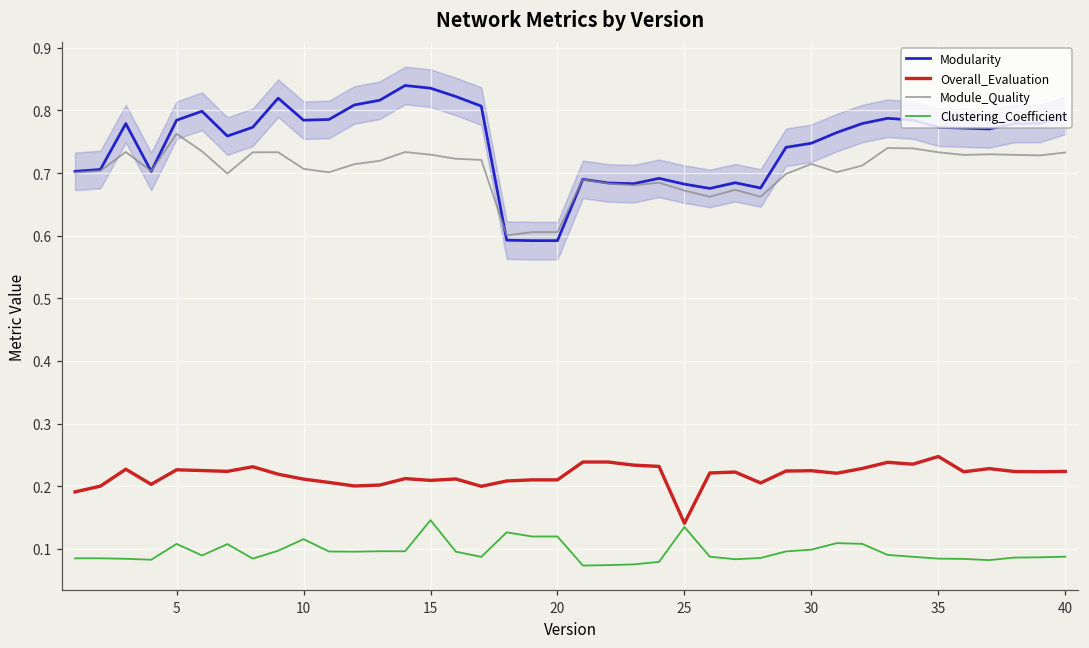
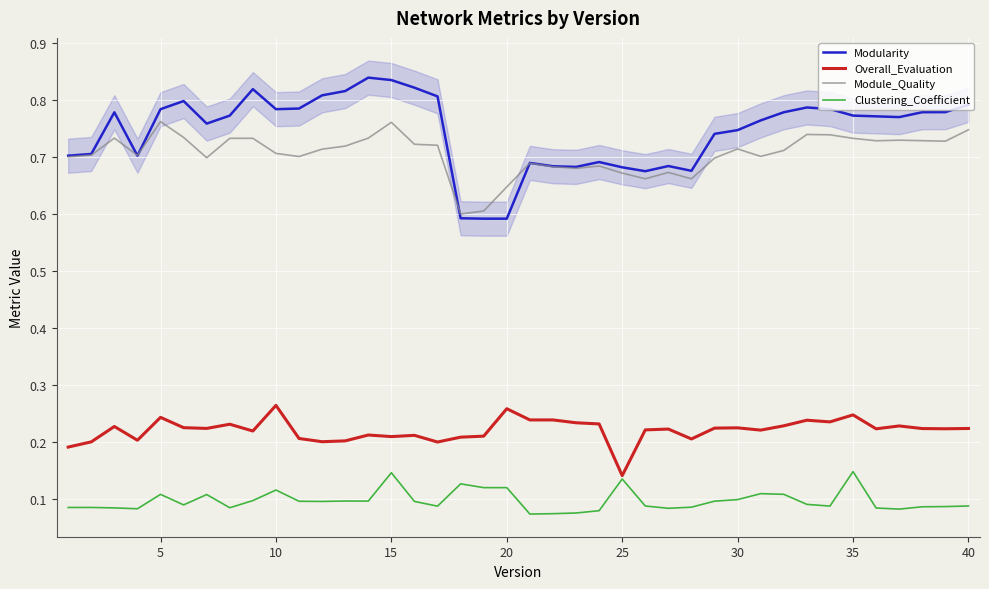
  {
    "Overall_Evaluation": {
-     "5": 0.23,
-     "10": 0.21,
+     "5": 0.24,
+     "10": 0.26,
      "15": 0.21,
-     "20": 0.21,
+     "20": 0.26,
      "25": 0.14,
      "30": 0.22,
      "35": 0.25,
      "40": 0.22
    },
    "Module_Quality": {
      "5": 0.76,
      "10": 0.71,
-     "15": 0.73,
-     "20": 0.61,
+     "15": 0.76,
+     "20": 0.65,
      "25": 0.67,
      "30": 0.71,
      "35": 0.73,
-     "40": 0.73
+     "40": 0.75
    },
    "Clustering_Coefficient": {
      "5": 0.11,
      "10": 0.12,
      "15": 0.15,
      "20": 0.12,
      "25": 0.13,
      "30": 0.10,
-     "35": 0.08,
+     "35": 0.15,
      "40": 0.09
    }
  }
